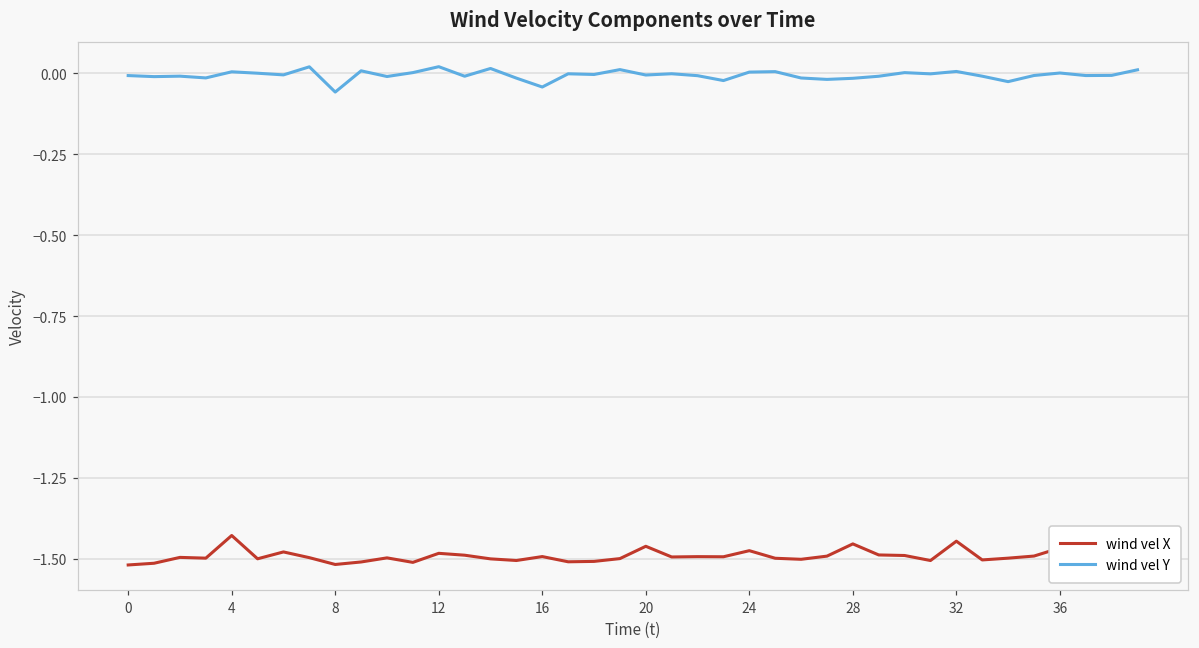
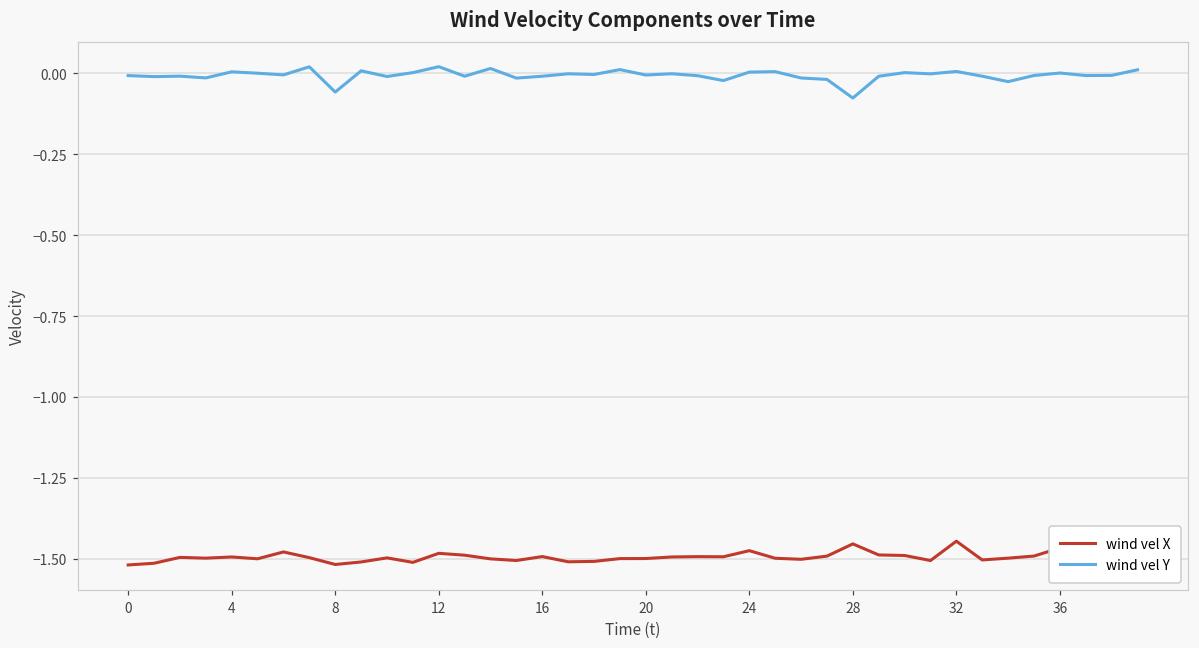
  {
    "wind vel X": {
      "0": -1.52,
-     "4": -1.43,
+     "4": -1.49,
      "8": -1.52,
      "12": -1.48,
      "16": -1.49,
-     "20": -1.46,
+     "20": -1.50,
      "24": -1.47,
      "28": -1.45,
      "32": -1.45
    },
    "wind vel Y": {
      "0": -0.01,
      "4": 0.00,
      "8": -0.06,
      "12": 0.02,
-     "16": -0.04,
+     "16": -0.01,
      "20": -0.01,
      "24": 0.00,
-     "28": -0.02,
+     "28": -0.08,
      "32": 0.01,
      "36": 0.00
    }
  }
